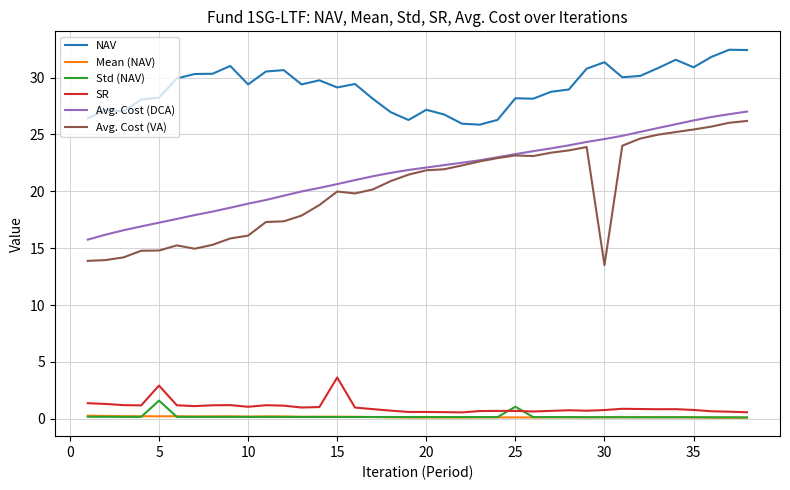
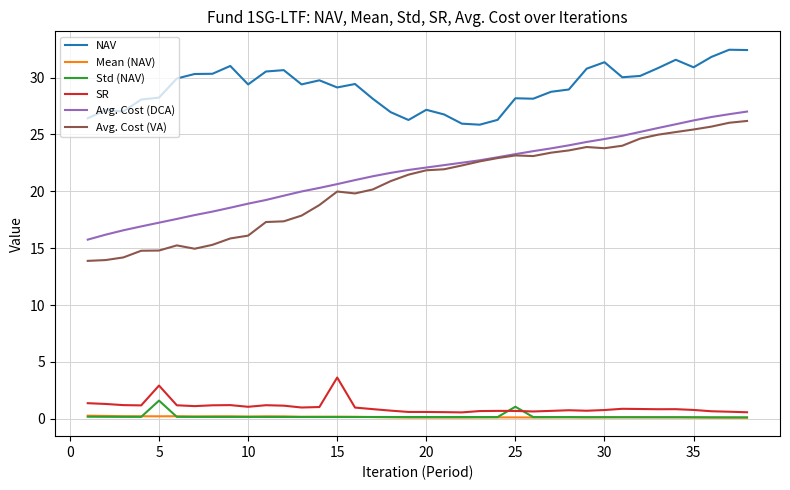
  {
    "NAV": {
      "10": 29.4,
      "15": 29.1,
      "20": 27.2,
      "25": 28.2,
      "30": 31.3,
      "35": 30.9
    },
    "Mean (NAV)": {
      "5": 0.2,
      "25": 0.1
    },
    "Std (NAV)": {
      "5": 1.6,
      "25": 1.1
    },
    "SR": {
      "5": 2.9,
      "10": 1.1,
      "15": 3.6,
      "20": 0.6,
      "25": 0.7,
      "30": 0.8,
      "35": 0.8
    },
    "Avg. Cost (DCA)": {
      "5": 17.2,
      "10": 18.9,
      "15": 20.6,
      "20": 22.1,
      "30": 24.6,
      "35": 26.2
    },
    "Avg. Cost (VA)": {
      "5": 14.8,
      "10": 16.1,
      "15": 20.0,
      "20": 21.9,
-     "30": 13.5,
+     "30": 23.8,
      "35": 25.4
    }
  }
